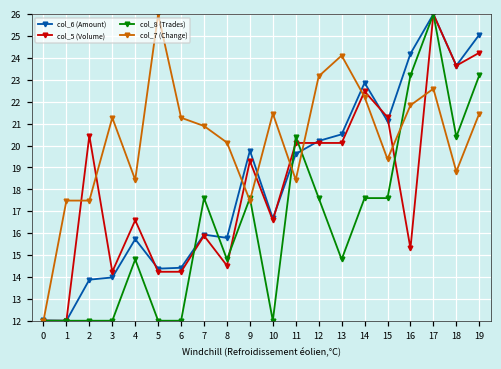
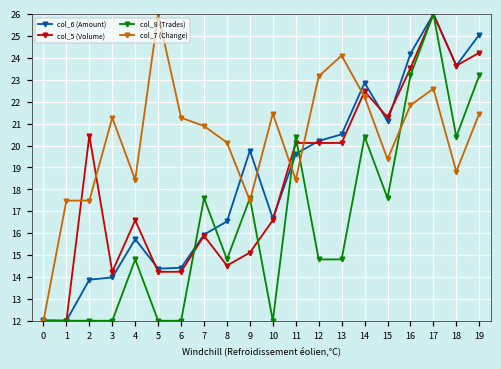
  {
    "col_6 (Amount)": {
      "2": 13.9,
      "3": 14.0,
      "4": 15.7,
      "5": 14.4,
      "6": 14.4,
-     "8": 15.8,
+     "8": 16.5,
      "9": 19.8,
      "11": 19.6,
      "13": 20.5,
      "14": 22.9,
      "15": 21.1,
      "16": 24.2,
      "19": 25.1
    },
    "col_5 (Volume)": {
      "2": 20.5,
      "3": 14.2,
      "4": 16.6,
      "5": 14.2,
      "6": 14.2,
      "8": 14.5,
-     "9": 19.3,
+     "9": 15.1,
      "11": 20.1,
      "13": 20.1,
      "14": 22.5,
      "15": 21.3,
-     "16": 15.3,
+     "16": 23.5,
      "19": 24.2
    },
    "col_8 (Trades)": {
      "2": 12.0,
      "3": 12.0,
      "4": 14.8,
      "5": 12.0,
      "6": 12.0,
      "7": 17.6,
      "8": 14.8,
      "10": 12.0,
      "11": 20.4,
-     "12": 17.6,
+     "12": 14.8,
      "13": 14.8,
-     "14": 17.6,
+     "14": 20.4,
      "15": 17.6,
      "16": 23.2,
      "18": 20.4,
      "19": 23.2
    },
    "col_7 (Change)": {
      "1": 17.5,
      "2": 17.5,
      "3": 21.3,
      "4": 18.4,
      "5": 26.0,
      "6": 21.3,
      "7": 20.9,
      "8": 20.1,
      "10": 21.5,
      "11": 18.4,
      "12": 23.2,
      "13": 24.1,
      "14": 22.2,
      "15": 19.4,
      "16": 21.8,
      "17": 22.6,
      "18": 18.8,
      "19": 21.5
    }
  }
